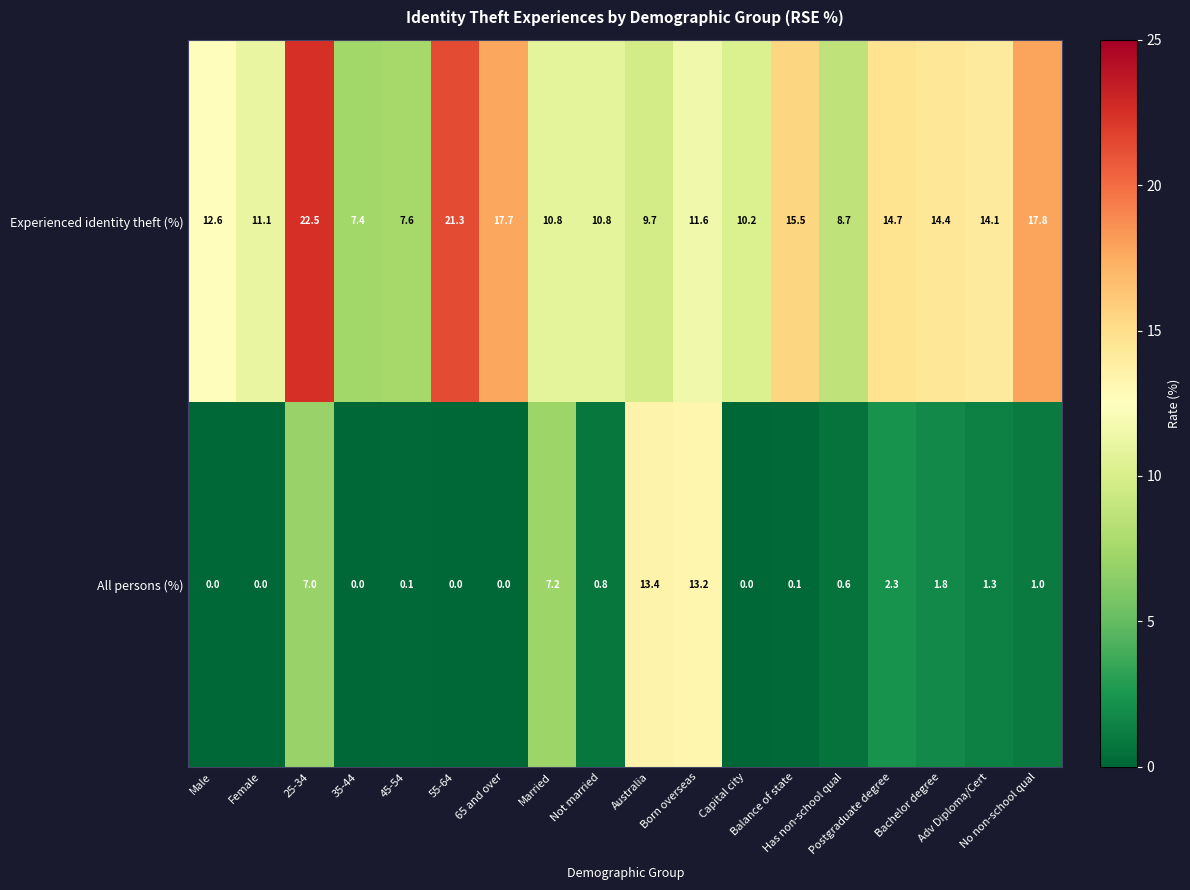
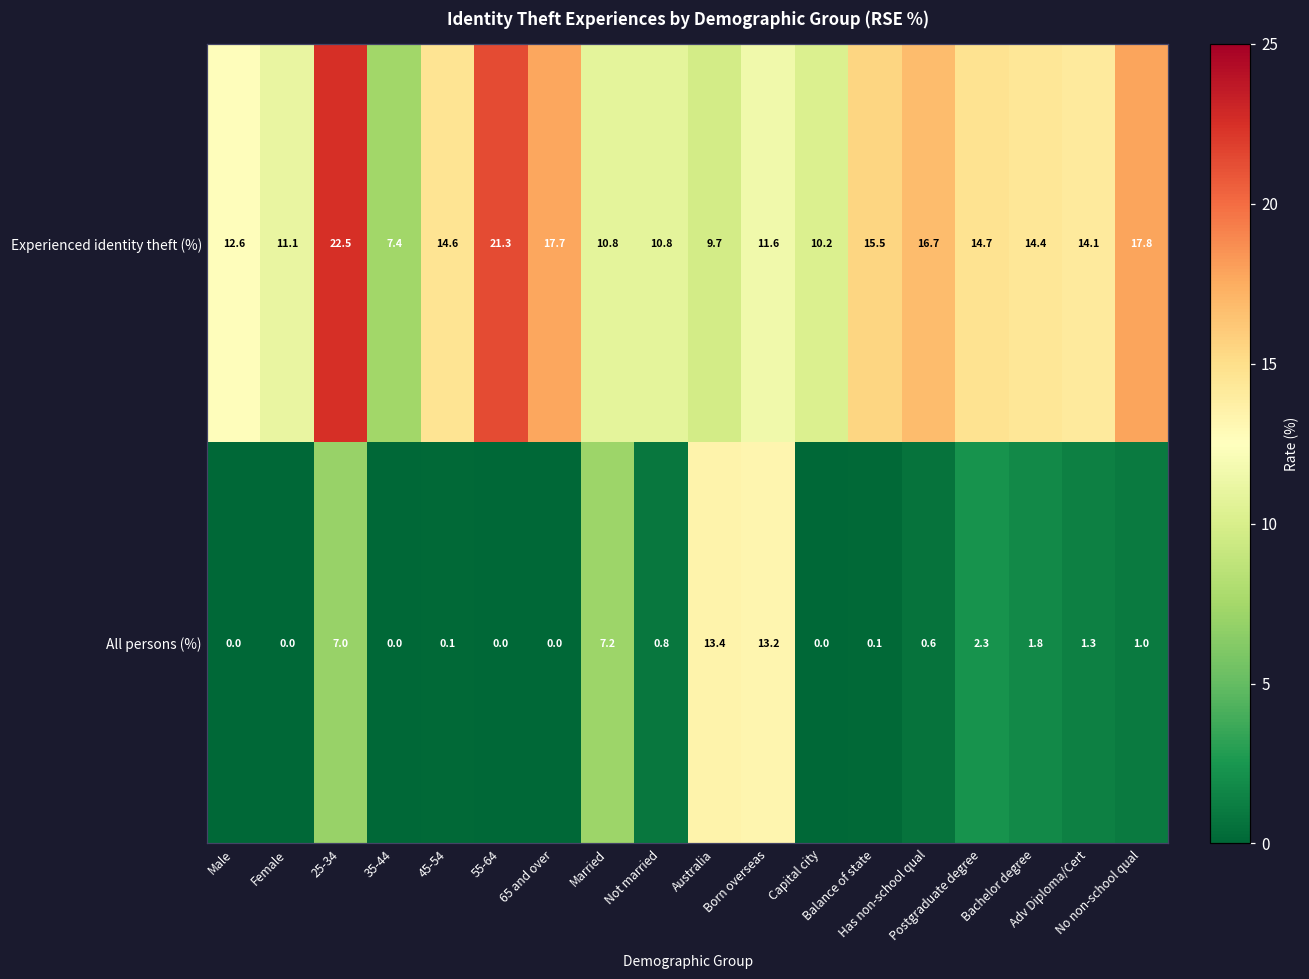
  {
    "Experienced identity theft (%)": {
      "Male": 12.6,
      "Female": 11.1,
      "25-34": 22.5,
      "35-44": 7.4,
-     "45-54": 7.6,
+     "45-54": 14.6,
      "55-64": 21.3,
      "65 and over": 17.7,
      "Married": 10.8,
      "Not married": 10.8,
      "Australia": 9.7,
      "Born overseas": 11.6,
      "Capital city": 10.2,
      "Balance of state": 15.5,
-     "Has non-school qual": 8.7,
+     "Has non-school qual": 16.7,
      "Postgraduate degree": 14.7,
      "Bachelor degree": 14.4,
      "Adv Diploma/Cert": 14.1,
      "No non-school qual": 17.8
    },
    "All persons (%)": {
      "Male": 0.0,
      "Female": 0.0,
      "25-34": 7.0,
      "35-44": 0.0,
      "45-54": 0.1,
      "55-64": 0.0,
      "65 and over": 0.0,
      "Married": 7.2,
      "Not married": 0.8,
      "Australia": 13.4,
      "Born overseas": 13.2,
      "Capital city": 0.0,
      "Balance of state": 0.1,
      "Has non-school qual": 0.6,
      "Postgraduate degree": 2.3,
      "Bachelor degree": 1.8,
      "Adv Diploma/Cert": 1.3,
      "No non-school qual": 1.0
    }
  }
